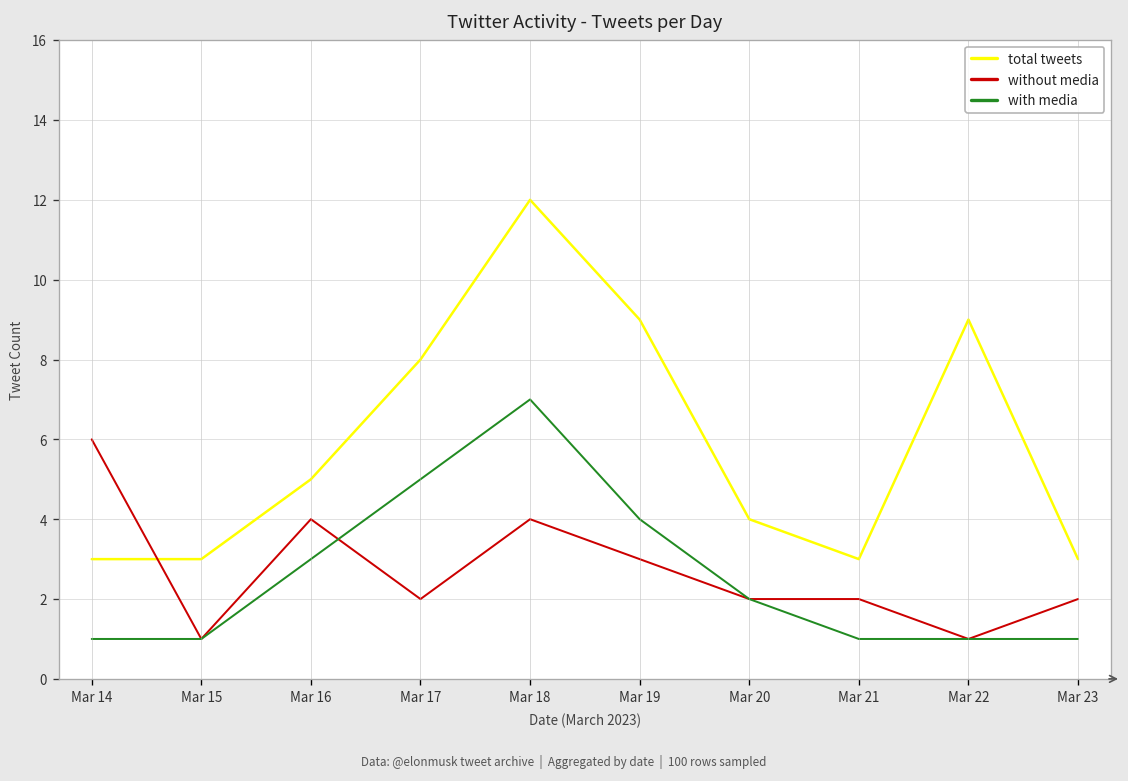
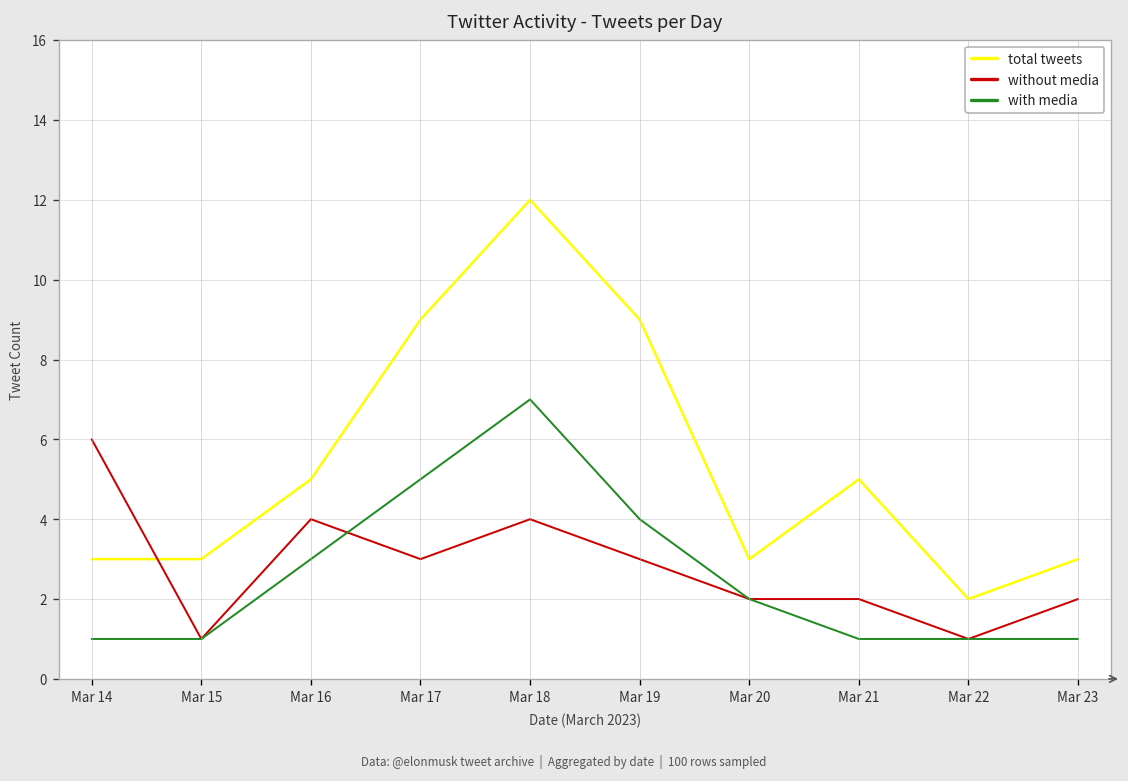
  {
    "total tweets": {
      "Mar 14": 3,
      "Mar 15": 3,
      "Mar 16": 5,
-     "Mar 17": 8,
+     "Mar 17": 9,
      "Mar 18": 12,
      "Mar 19": 9,
-     "Mar 20": 4,
-     "Mar 21": 3,
-     "Mar 22": 9,
+     "Mar 20": 3,
+     "Mar 21": 5,
+     "Mar 22": 2,
      "Mar 23": 3
    },
    "without media": {
      "Mar 14": 6,
      "Mar 16": 4,
-     "Mar 17": 2,
+     "Mar 17": 3,
      "Mar 18": 4,
      "Mar 19": 3,
      "Mar 21": 2,
      "Mar 23": 2
    },
    "with media": {
      "Mar 14": 1,
      "Mar 16": 3,
      "Mar 17": 5,
      "Mar 18": 7,
      "Mar 19": 4,
      "Mar 21": 1,
      "Mar 23": 1
    }
  }
